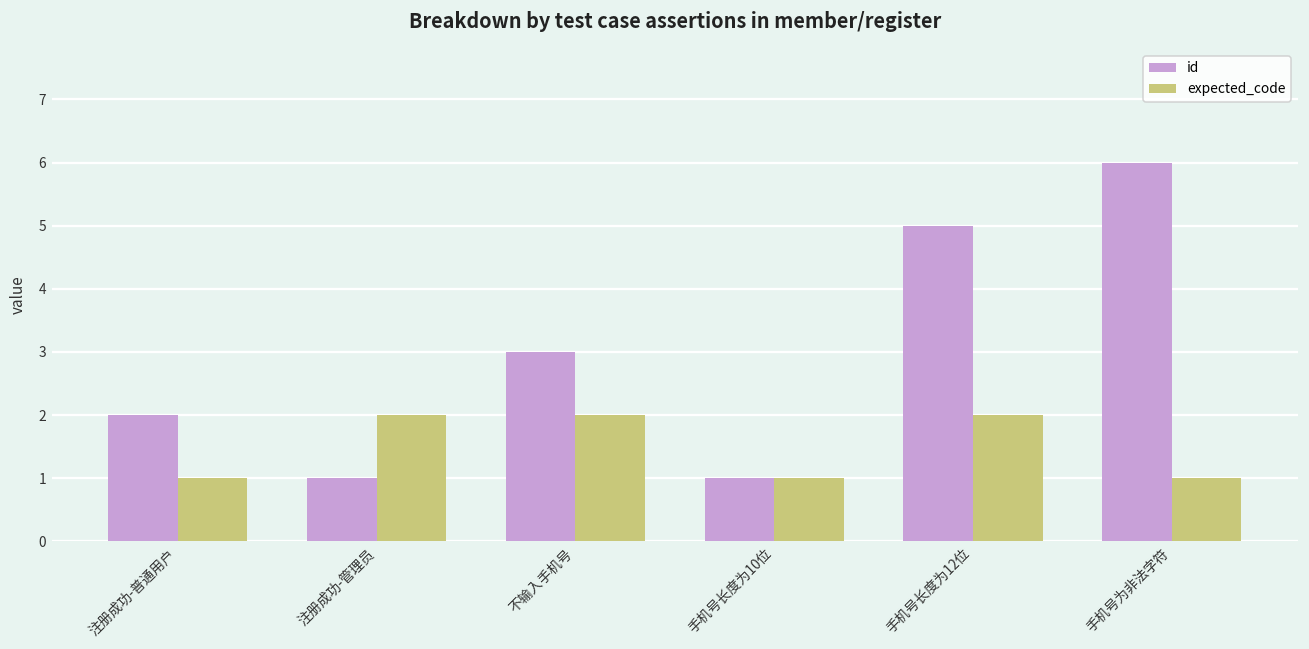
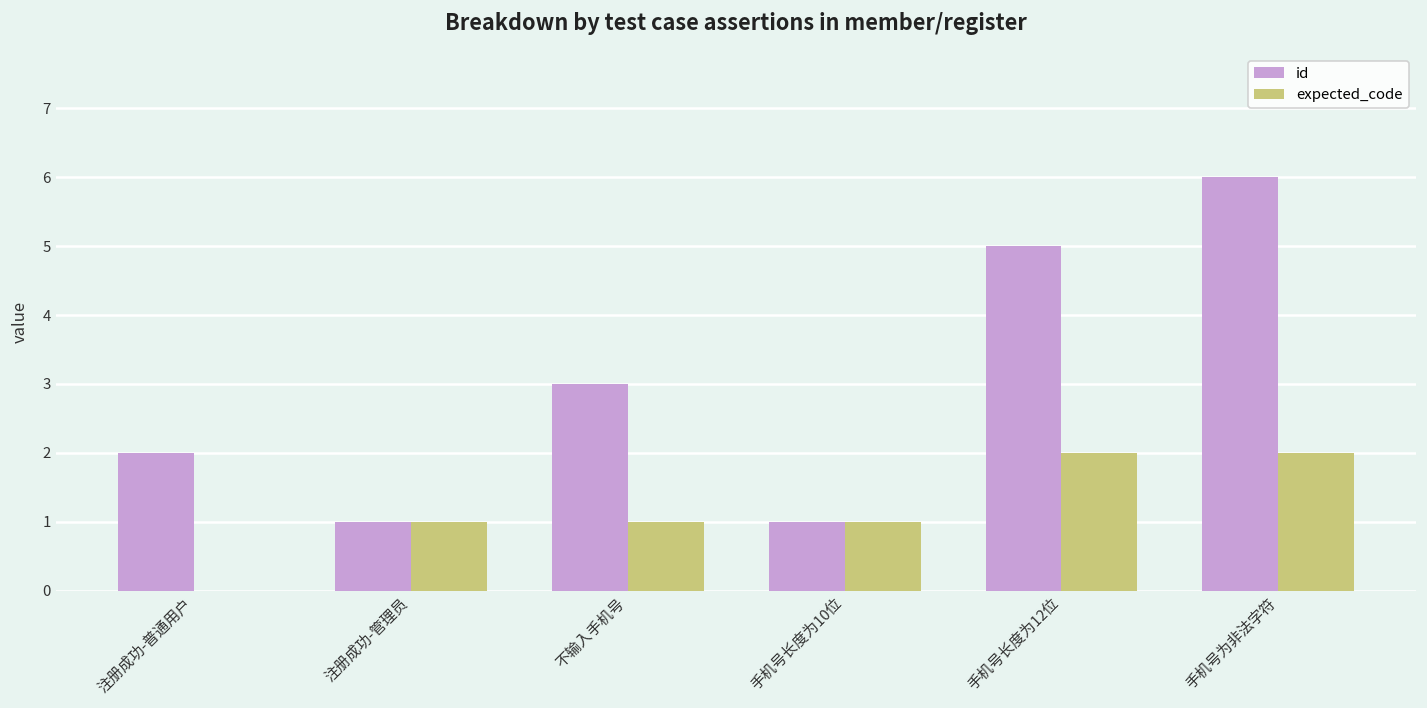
  {
    "id": {
      "注册成功-普通用户": 2,
      "注册成功-管理员": 1,
      "不输入手机号": 3,
      "手机号长度为10位": 1,
      "手机号长度为12位": 5,
      "手机号为非法字符": 6
    },
    "expected_code": {
-     "注册成功-普通用户": 1,
-     "注册成功-管理员": 2,
-     "不输入手机号": 2,
+     "注册成功-普通用户": 0,
+     "注册成功-管理员": 1,
+     "不输入手机号": 1,
      "手机号长度为10位": 1,
      "手机号长度为12位": 2,
-     "手机号为非法字符": 1
+     "手机号为非法字符": 2
    }
  }
